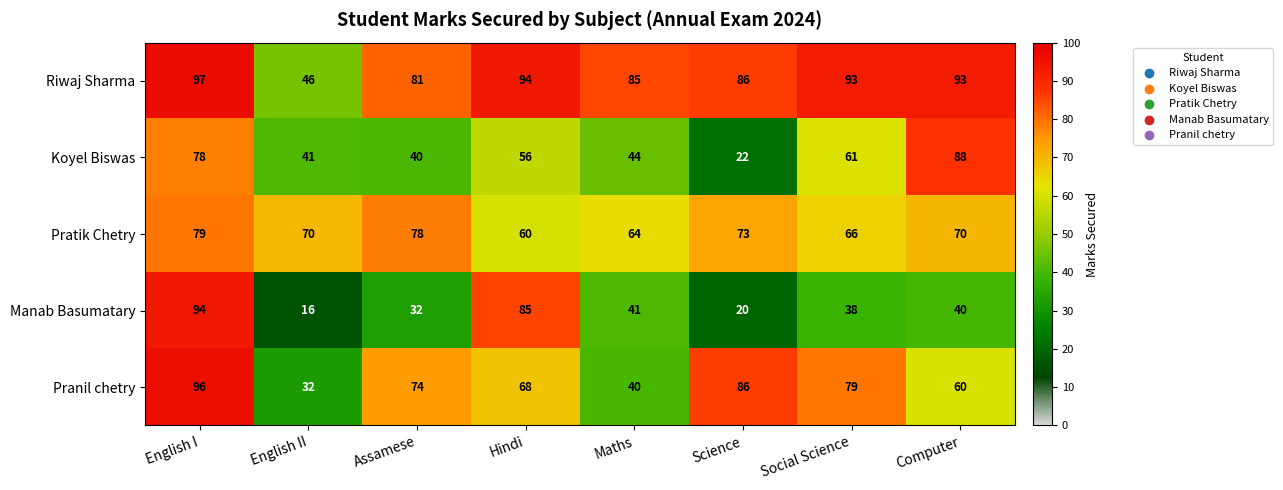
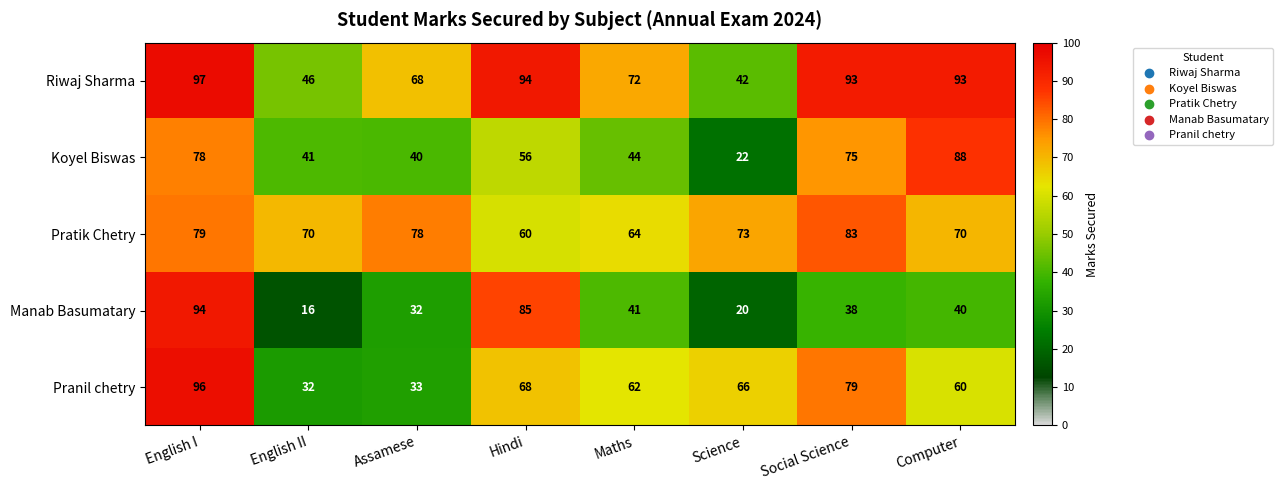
  {
    "Riwaj Sharma": {
      "English I": 97,
      "English II": 46,
-     "Assamese": 81,
+     "Assamese": 68,
      "Hindi": 94,
-     "Maths": 85,
-     "Science": 86,
+     "Maths": 72,
+     "Science": 42,
      "Social Science": 93,
      "Computer": 93
    },
    "Koyel Biswas": {
      "English I": 78,
      "English II": 41,
      "Assamese": 40,
      "Hindi": 56,
      "Maths": 44,
      "Science": 22,
-     "Social Science": 61,
+     "Social Science": 75,
      "Computer": 88
    },
    "Pratik Chetry": {
      "English I": 79,
      "English II": 70,
      "Assamese": 78,
      "Hindi": 60,
      "Maths": 64,
      "Science": 73,
-     "Social Science": 66,
+     "Social Science": 83,
      "Computer": 70
    },
    "Manab Basumatary": {
      "English I": 94,
      "English II": 16,
      "Assamese": 32,
      "Hindi": 85,
      "Maths": 41,
      "Science": 20,
      "Social Science": 38,
      "Computer": 40
    },
    "Pranil chetry": {
      "English I": 96,
      "English II": 32,
-     "Assamese": 74,
+     "Assamese": 33,
      "Hindi": 68,
-     "Maths": 40,
-     "Science": 86,
+     "Maths": 62,
+     "Science": 66,
      "Social Science": 79,
      "Computer": 60
    }
  }
